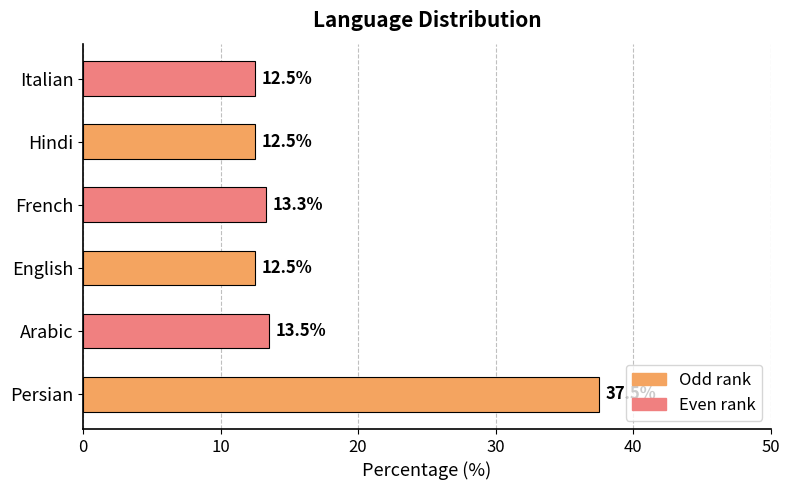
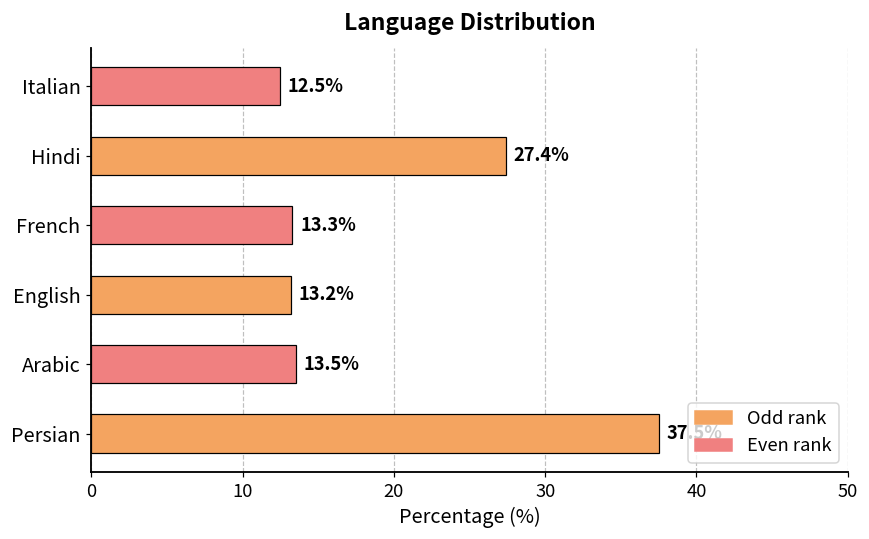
  {
    "Italian": "12.5%",
-   "Hindi": "12.5%",
+   "Hindi": "27.4%",
    "French": "13.3%",
-   "English": "12.5%",
+   "English": "13.2%",
    "Arabic": "13.5%"
  }
